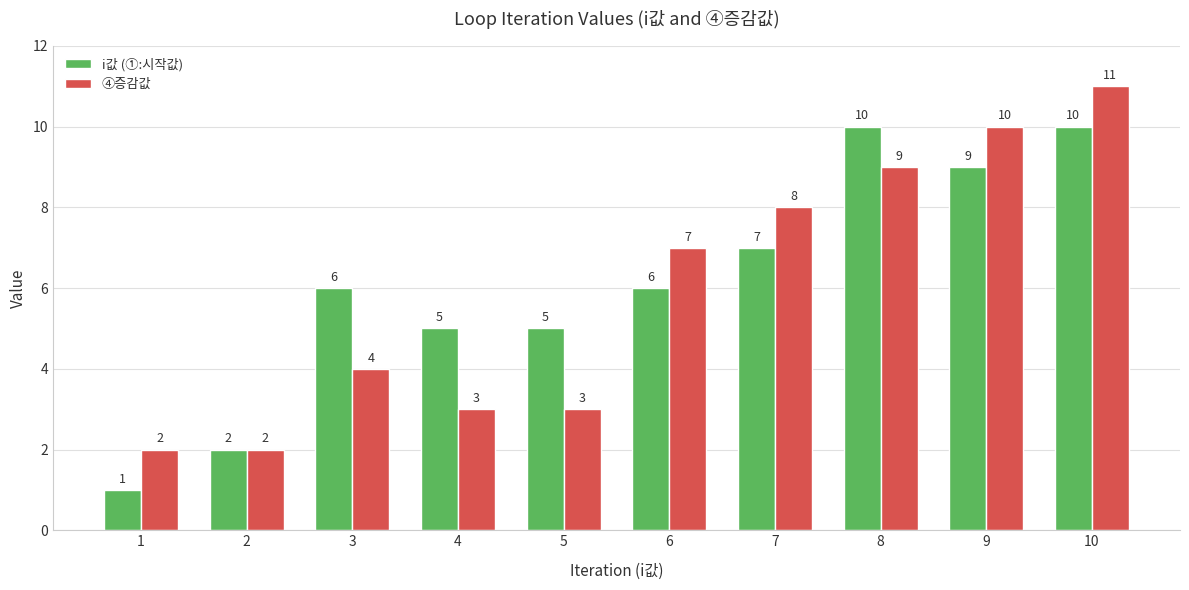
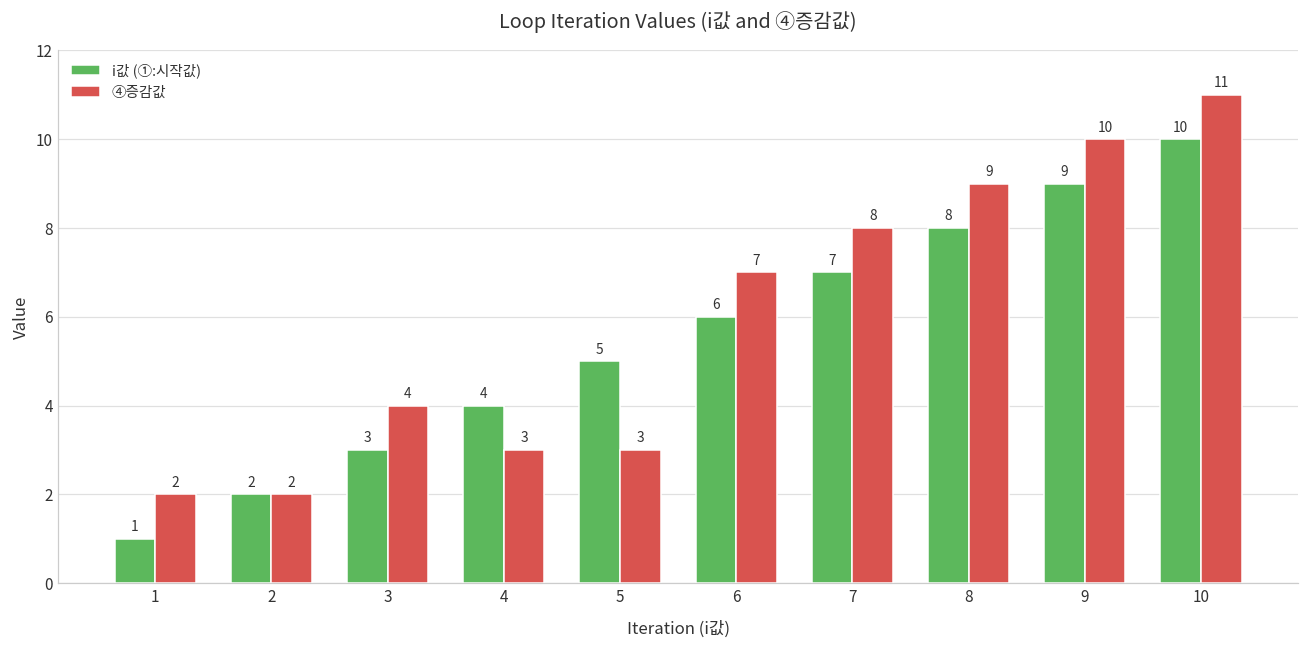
  {
    "i값 (①:시작값)": {
      "1": 1,
      "2": 2,
-     "3": 6,
-     "4": 5,
+     "3": 3,
+     "4": 4,
      "5": 5,
      "6": 6,
      "7": 7,
-     "8": 10,
+     "8": 8,
      "9": 9,
      "10": 10
    },
    "④증감값": {
      "1": 2,
      "2": 2,
      "3": 4,
      "4": 3,
      "5": 3,
      "6": 7,
      "7": 8,
      "8": 9,
      "9": 10,
      "10": 11
    }
  }
